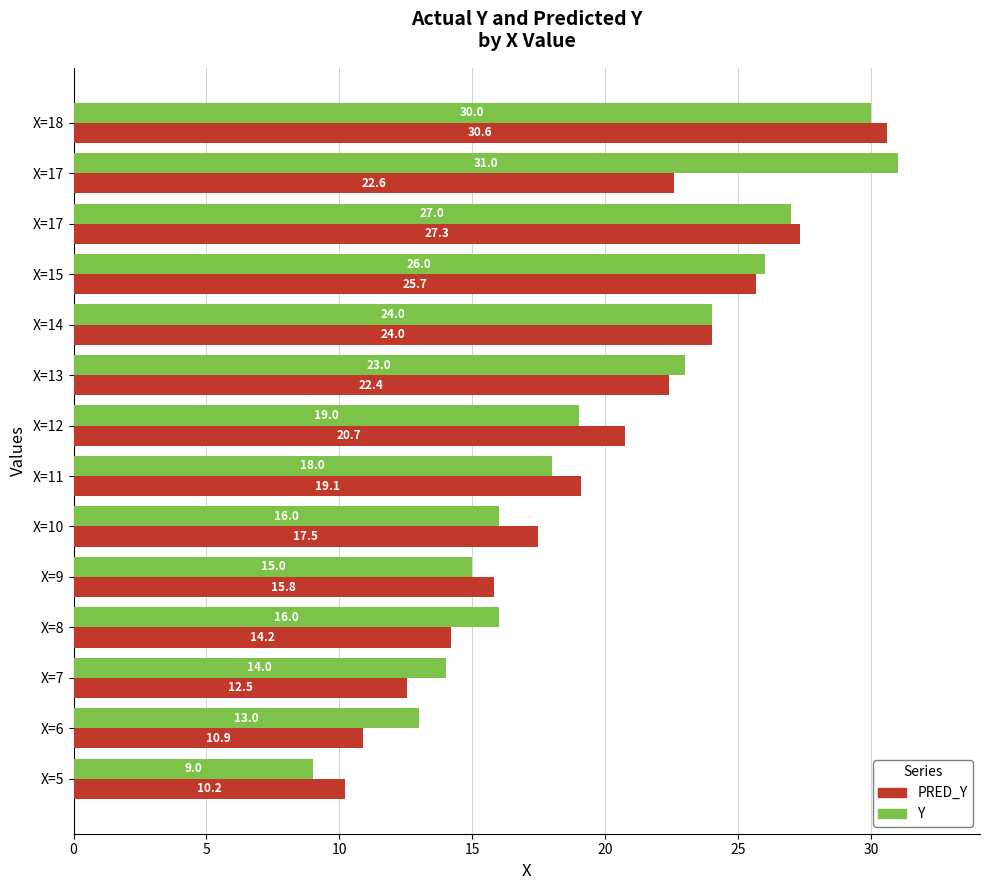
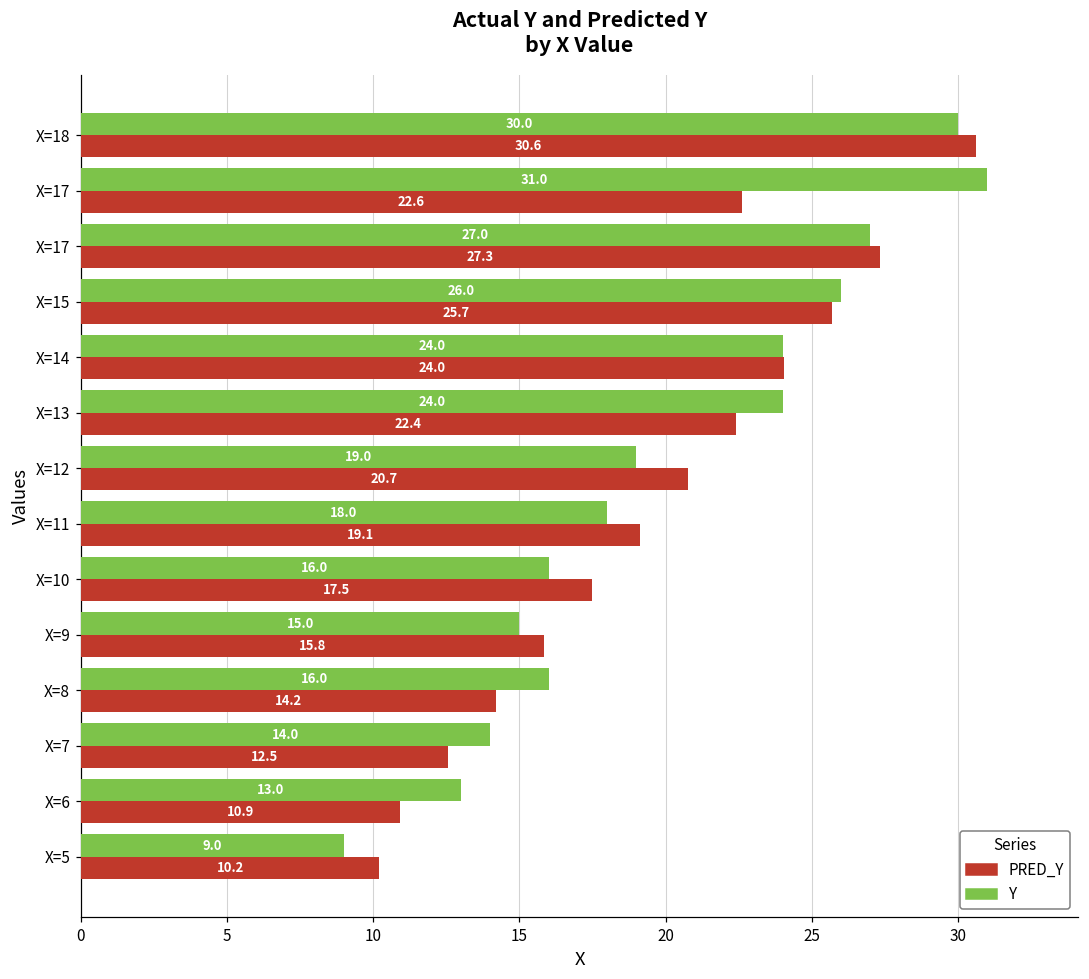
  {
    "Y": {
      "X=18": 30.0,
      "X=15": 26.0,
      "X=14": 24.0,
-     "X=13": 23.0,
+     "X=13": 24.0,
      "X=12": 19.0,
      "X=11": 18.0,
      "X=10": 16.0,
      "X=9": 15.0,
      "X=8": 16.0,
      "X=7": 14.0,
      "X=6": 13.0,
      "X=5": 9.0
    },
    "PRED_Y": {
      "X=18": 30.6,
      "X=15": 25.7,
      "X=14": 24.0,
      "X=13": 22.4,
      "X=12": 20.7,
      "X=11": 19.1,
      "X=10": 17.5,
      "X=9": 15.8,
      "X=8": 14.2,
      "X=7": 12.5,
      "X=6": 10.9,
      "X=5": 10.2
    }
  }
